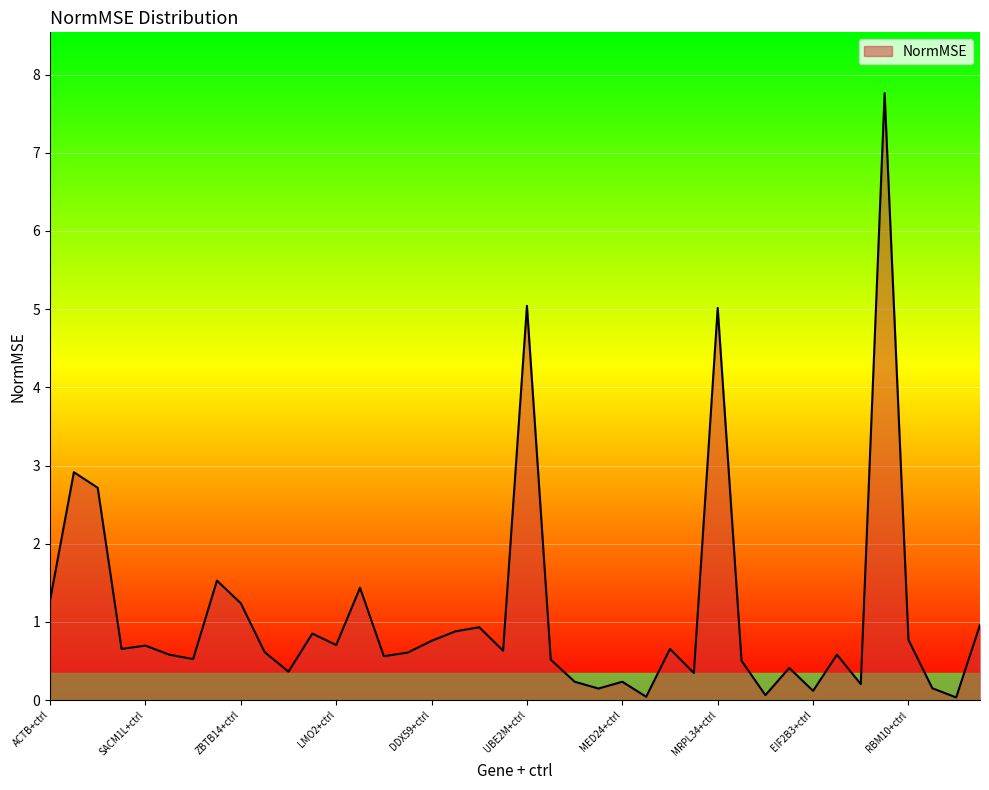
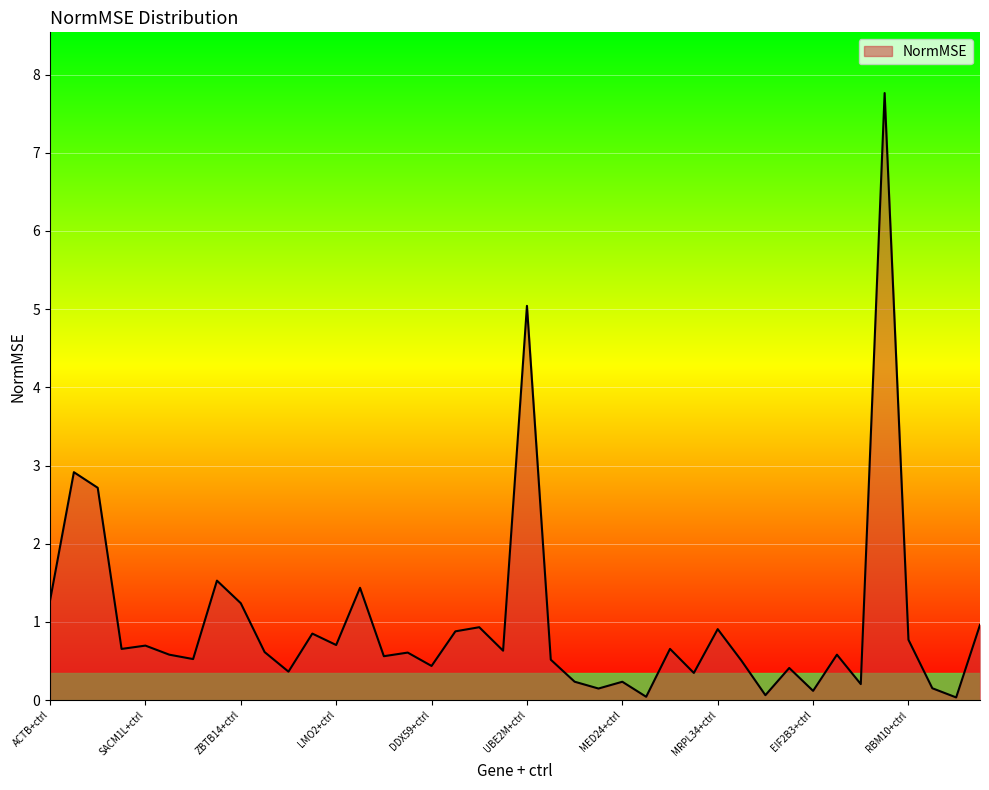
  {
    "ACTB+ctrl": 1.3,
    "SACM1L+ctrl": 0.7,
    "ZBTB14+ctrl": 1.2,
    "LMO2+ctrl": 0.7,
-   "DDX59+ctrl": 0.8,
+   "DDX59+ctrl": 0.4,
    "UBE2M+ctrl": 5.0,
-   "MRPL34+ctrl": 5.0,
+   "MRPL34+ctrl": 0.9,
    "RBM10+ctrl": 0.8
  }
